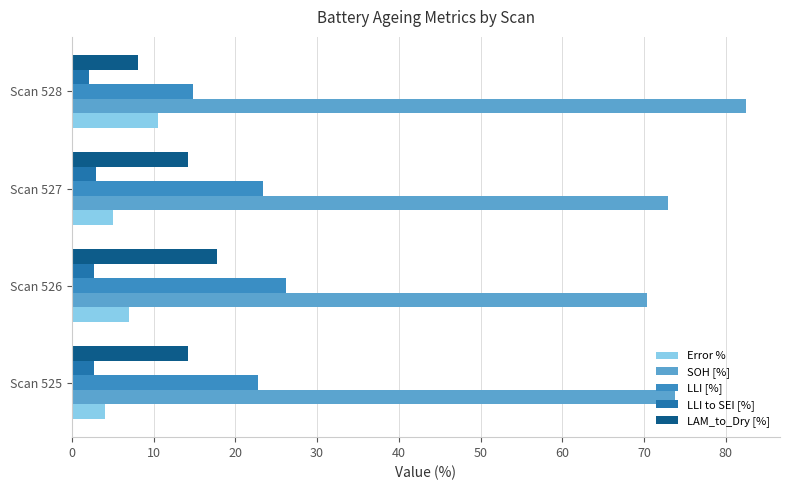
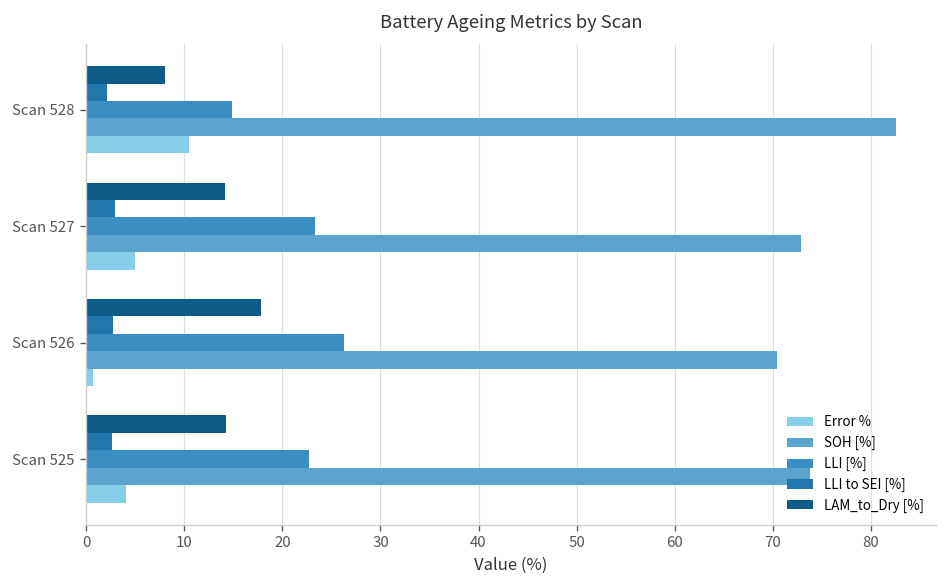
  {
    "Error %": {
      "Scan 528": 10,
      "Scan 527": 5,
-     "Scan 526": 7,
+     "Scan 526": 1,
      "Scan 525": 4
    }
  }
